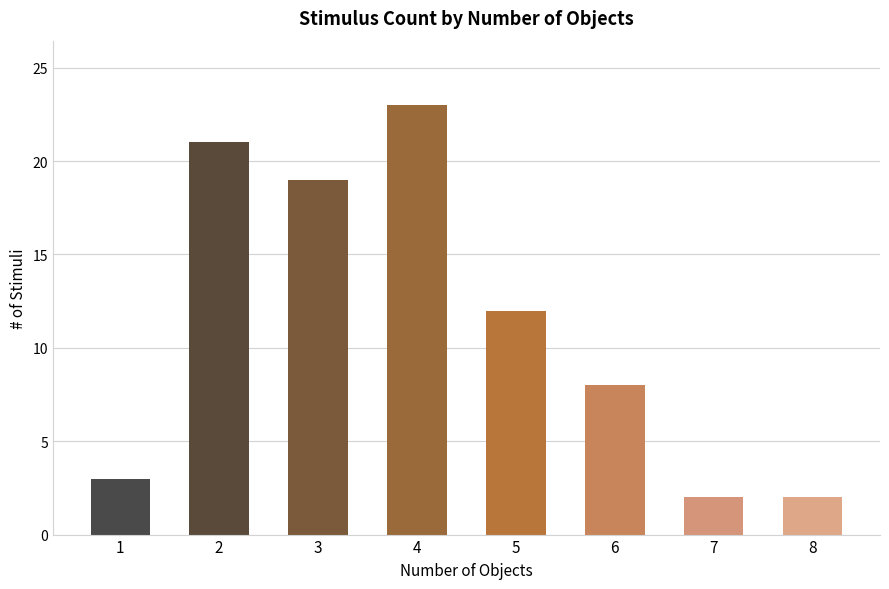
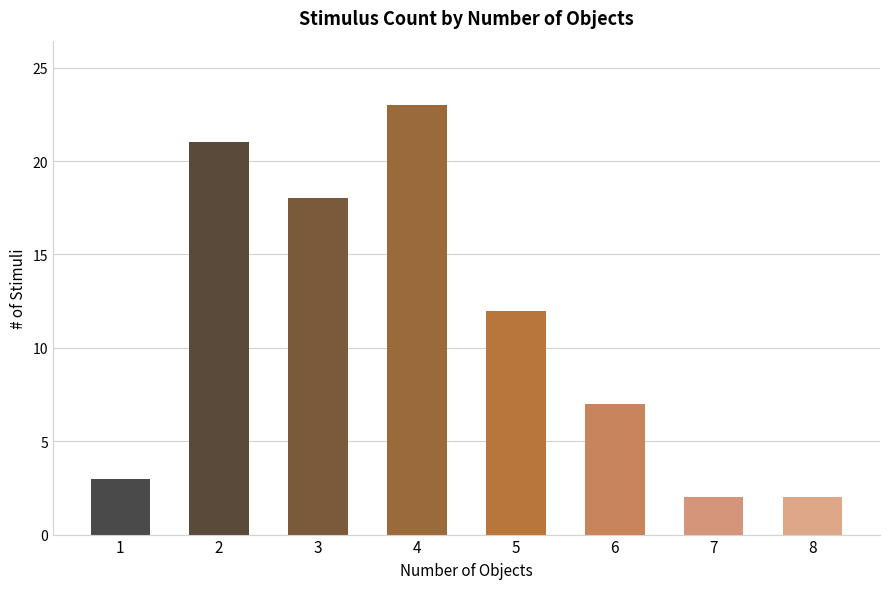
  {
    "1": 3,
    "2": 21,
-   "3": 19,
+   "3": 18,
    "4": 23,
    "5": 12,
-   "6": 8,
+   "6": 7,
    "7": 2,
    "8": 2
  }
